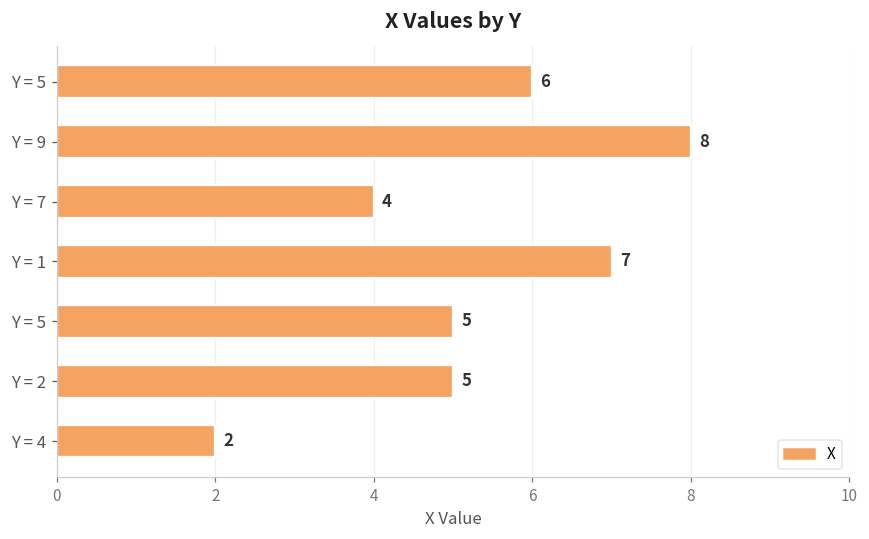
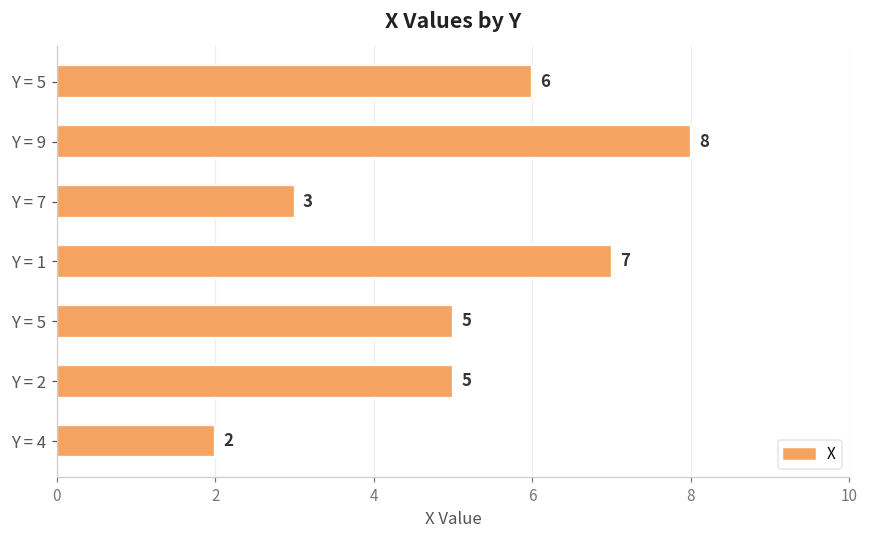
  {
    "Y = 9": 8,
-   "Y = 7": 4,
+   "Y = 7": 3,
    "Y = 1": 7,
    "Y = 2": 5,
    "Y = 4": 2
  }
